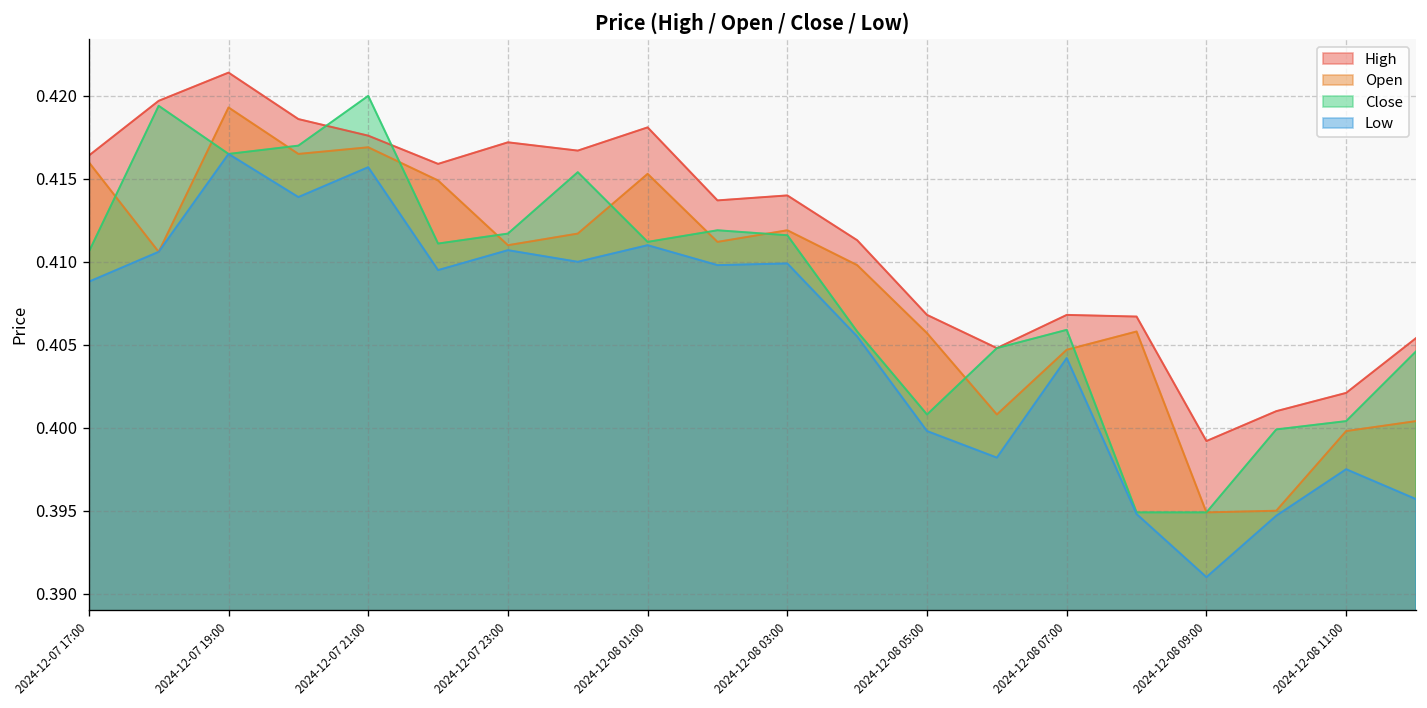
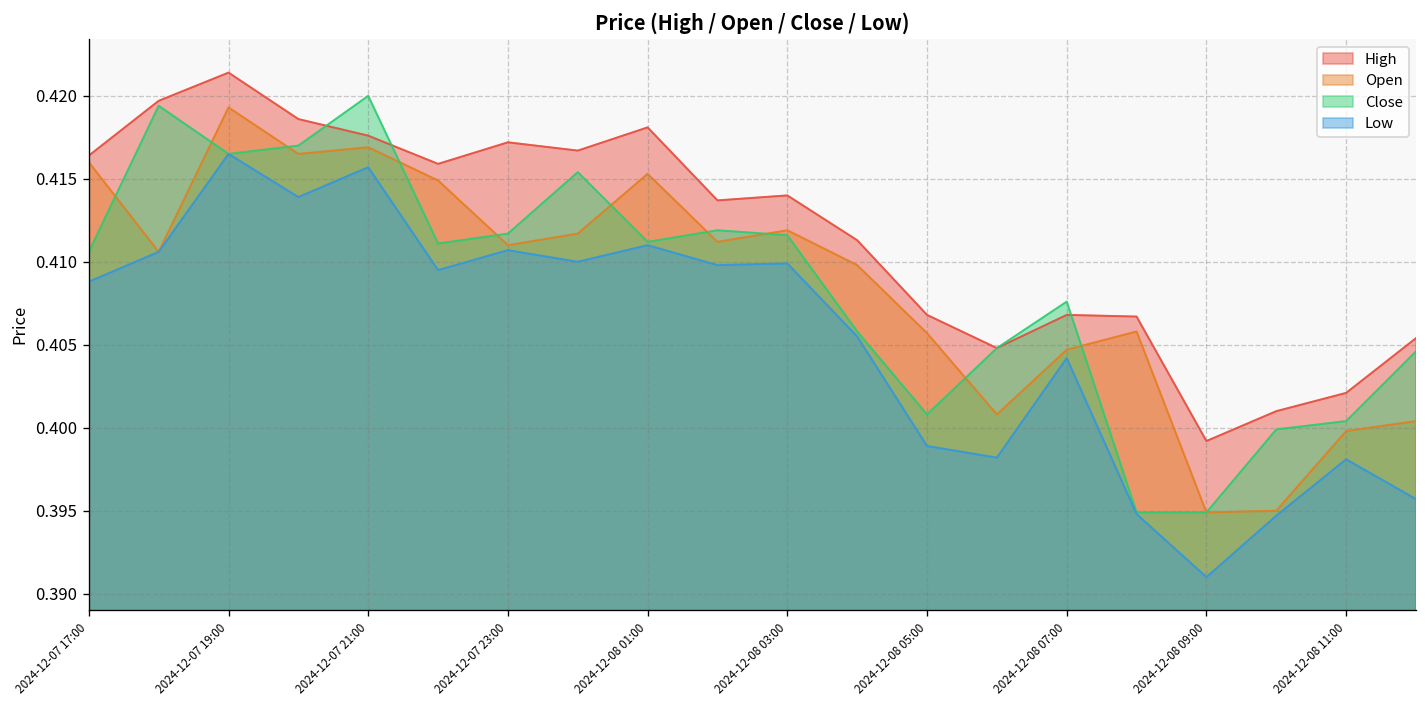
  {
    "Close": {
      "2024-12-07 17:00": 0.4106,
      "2024-12-07 21:00": 0.4200,
      "2024-12-07 23:00": 0.4117,
      "2024-12-08 01:00": 0.4112,
      "2024-12-08 03:00": 0.4116,
      "2024-12-08 05:00": 0.4008,
-     "2024-12-08 07:00": 0.4059,
+     "2024-12-08 07:00": 0.4076,
      "2024-12-08 11:00": 0.4004
    },
    "Low": {
      "2024-12-07 17:00": 0.4088,
      "2024-12-07 21:00": 0.4157,
      "2024-12-07 23:00": 0.4107,
      "2024-12-08 01:00": 0.4110,
      "2024-12-08 03:00": 0.4099,
-     "2024-12-08 05:00": 0.3998,
+     "2024-12-08 05:00": 0.3989,
      "2024-12-08 07:00": 0.4042,
      "2024-12-08 09:00": 0.3910,
-     "2024-12-08 11:00": 0.3975
+     "2024-12-08 11:00": 0.3981
    }
  }
